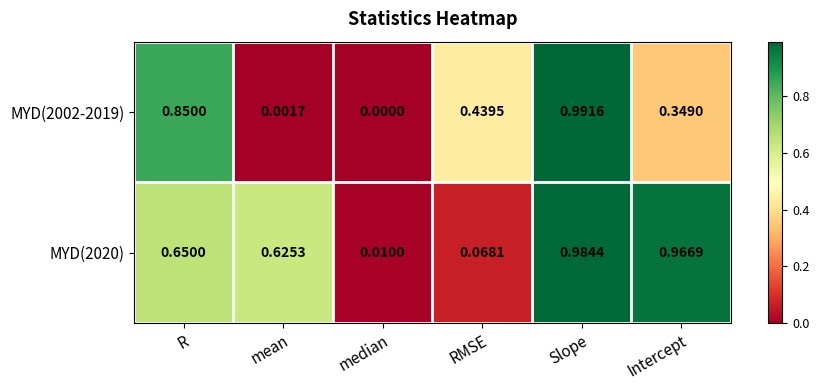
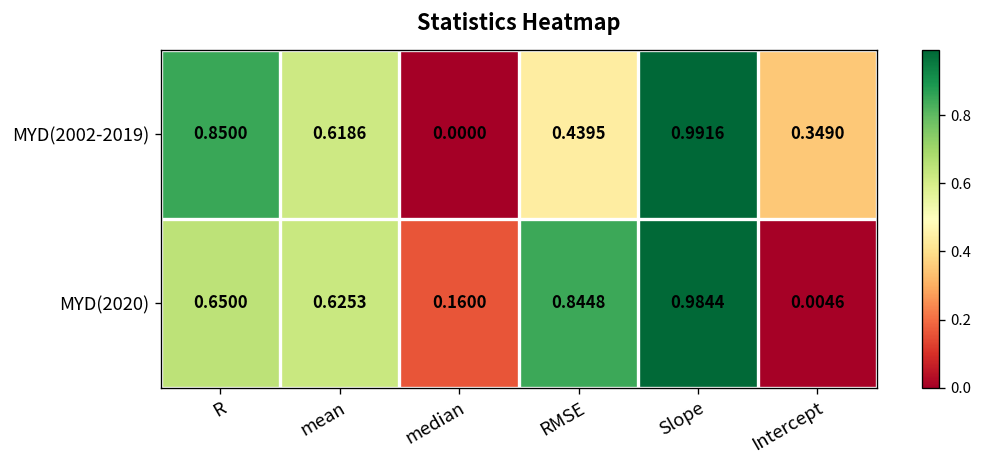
  {
    "MYD(2002-2019)": {
      "R": 0.8500,
-     "mean": 0.0017,
+     "mean": 0.6186,
      "median": 0.0000,
      "RMSE": 0.4395,
      "Slope": 0.9916,
      "Intercept": 0.3490
    },
    "MYD(2020)": {
      "R": 0.6500,
      "mean": 0.6253,
-     "median": 0.0100,
-     "RMSE": 0.0681,
+     "median": 0.1600,
+     "RMSE": 0.8448,
      "Slope": 0.9844,
-     "Intercept": 0.9669
+     "Intercept": 0.0046
    }
  }
